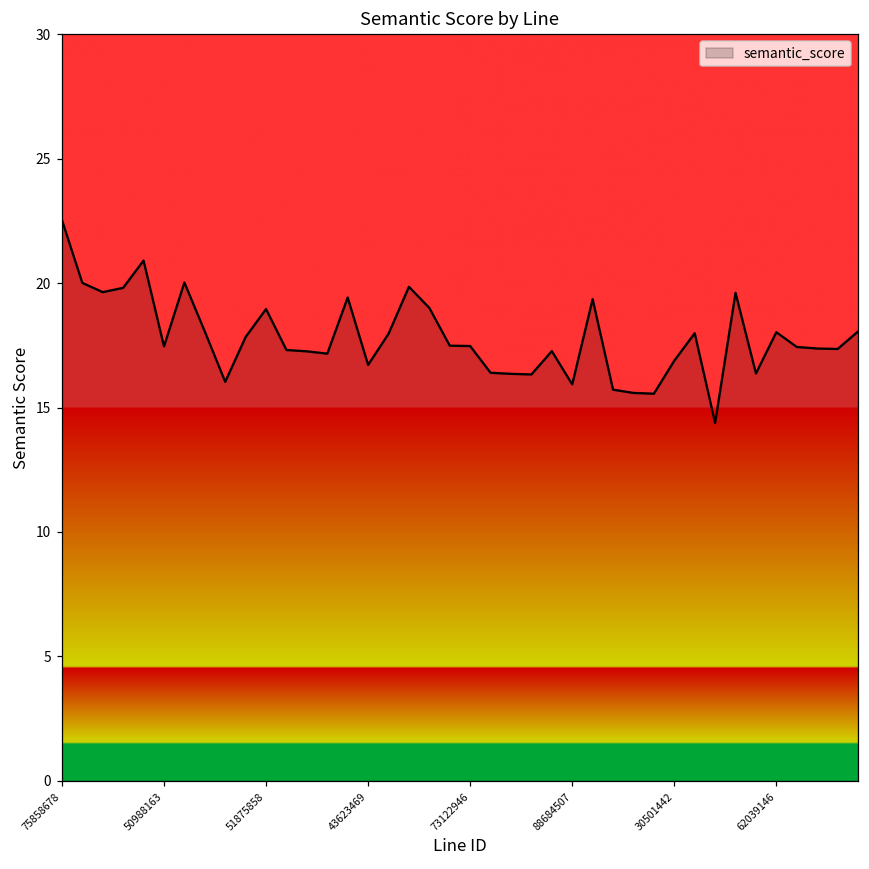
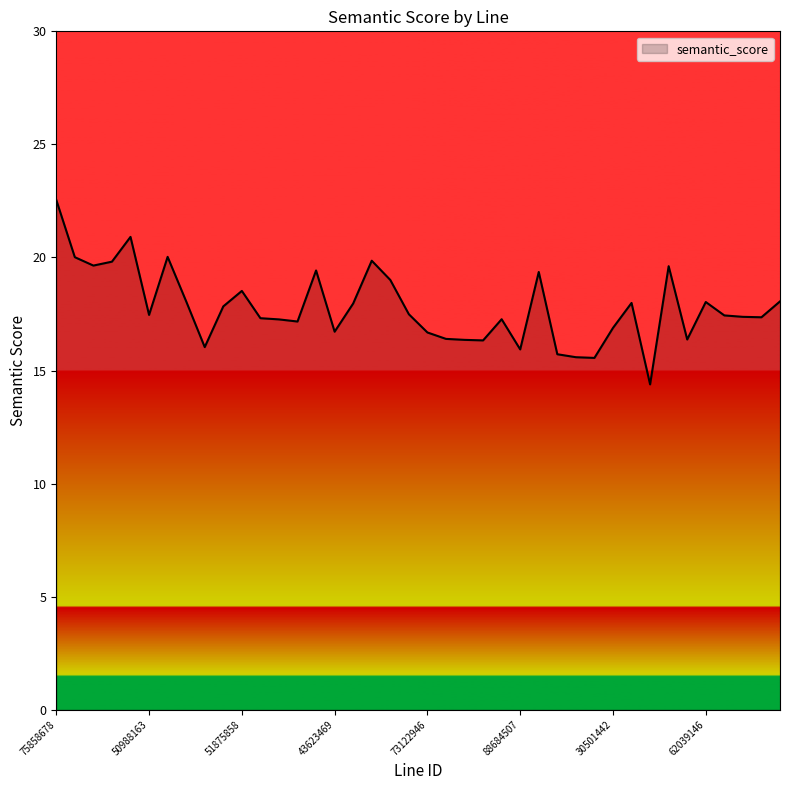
  {
    "75858678": 22.5,
    "50988163": 17.5,
-   "51875858": 19.0,
+   "51875858": 18.5,
    "43623469": 16.7,
-   "73122946": 17.5,
+   "73122946": 16.7,
    "88684507": 15.9,
    "30501442": 16.9,
    "62039146": 18.0
  }
